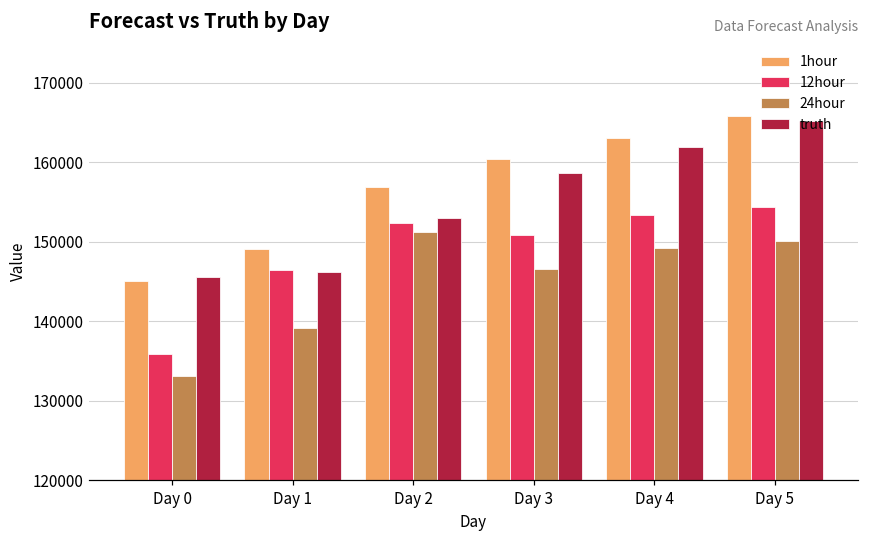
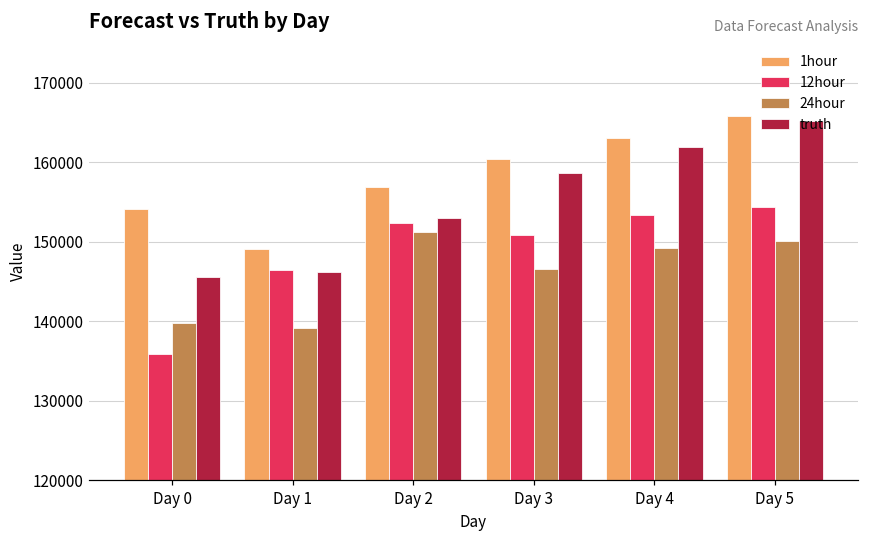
  {
    "1hour": {
-     "Day 0": 145000,
+     "Day 0": 154000,
      "Day 1": 149000,
      "Day 2": 157000,
      "Day 3": 160000,
      "Day 4": 163000,
      "Day 5": 166000
    },
    "12hour": {
      "Day 0": 136000,
      "Day 1": 146000,
      "Day 2": 152000,
      "Day 3": 151000,
      "Day 4": 153000,
      "Day 5": 154000
    },
    "24hour": {
-     "Day 0": 133000,
+     "Day 0": 140000,
      "Day 1": 139000,
      "Day 2": 151000,
      "Day 3": 147000,
      "Day 4": 149000,
      "Day 5": 150000
    },
    "truth": {
      "Day 0": 146000,
      "Day 1": 146000,
      "Day 2": 153000,
      "Day 3": 159000,
      "Day 4": 162000,
      "Day 5": 165000
    }
  }
